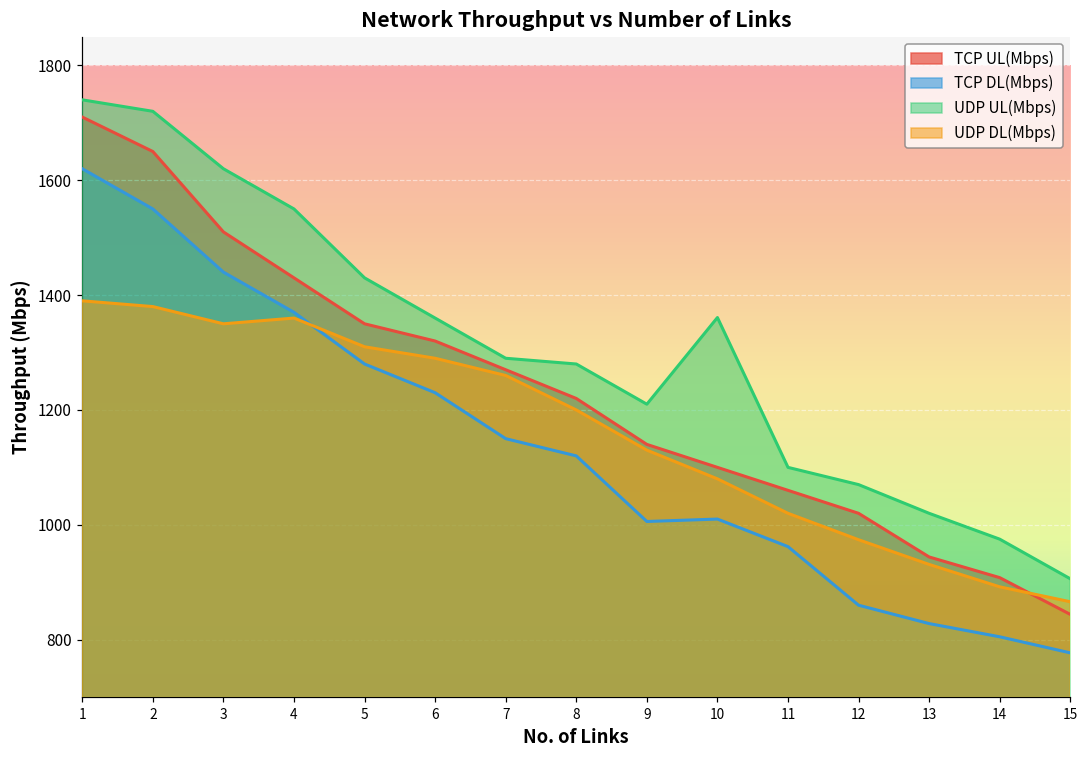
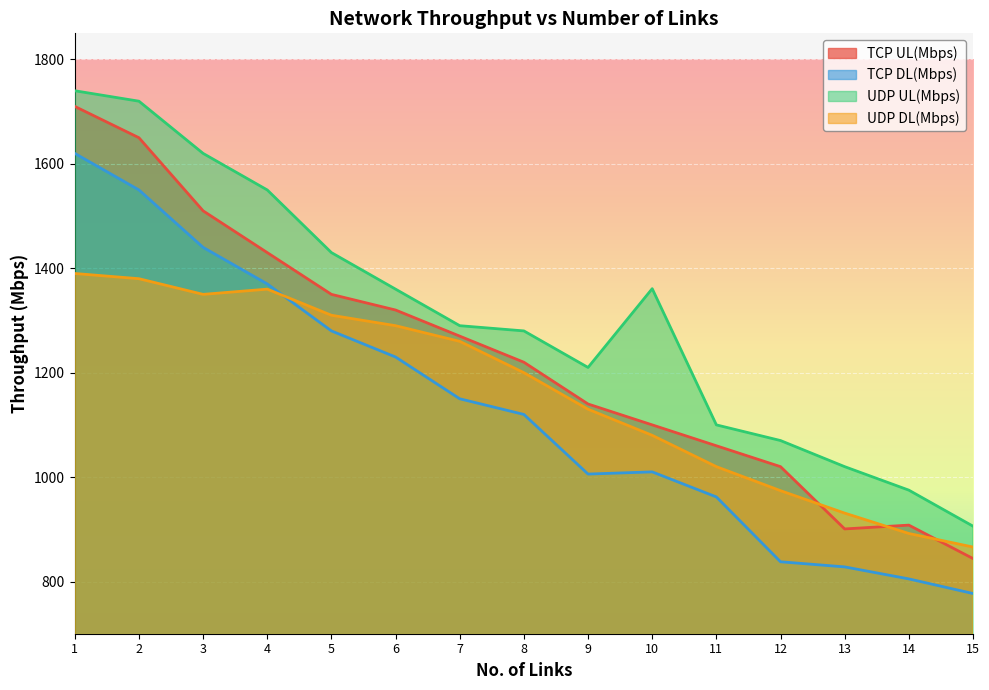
  {
    "TCP UL(Mbps)": {
      "1": 1710,
      "2": 1650,
      "3": 1510,
      "4": 1430,
      "5": 1350,
      "6": 1320,
      "7": 1270,
      "8": 1220,
      "9": 1140,
      "10": 1100,
      "11": 1060,
      "12": 1020,
-     "13": 940,
+     "13": 900,
      "14": 910,
      "15": 840
    },
    "TCP DL(Mbps)": {
      "1": 1620,
      "2": 1550,
      "3": 1440,
      "4": 1370,
      "5": 1280,
      "6": 1230,
      "7": 1150,
      "8": 1120,
      "9": 1010,
      "10": 1010,
      "11": 960,
-     "12": 860,
+     "12": 840,
      "13": 830,
      "14": 810,
      "15": 780
    },
    "UDP UL(Mbps)": {
      "1": 1740,
      "2": 1720,
      "3": 1620,
      "4": 1550,
      "5": 1430,
      "6": 1360,
      "7": 1290,
      "8": 1280,
      "9": 1210,
      "10": 1360,
      "11": 1100,
      "12": 1070,
      "13": 1020,
      "14": 980,
      "15": 910
    },
    "UDP DL(Mbps)": {
      "1": 1390,
      "2": 1380,
      "3": 1350,
      "4": 1360,
      "5": 1310,
      "6": 1290,
      "7": 1260,
      "8": 1200,
      "9": 1130,
      "10": 1080,
      "11": 1020,
      "12": 970,
      "13": 930,
      "14": 890,
      "15": 870
    }
  }
